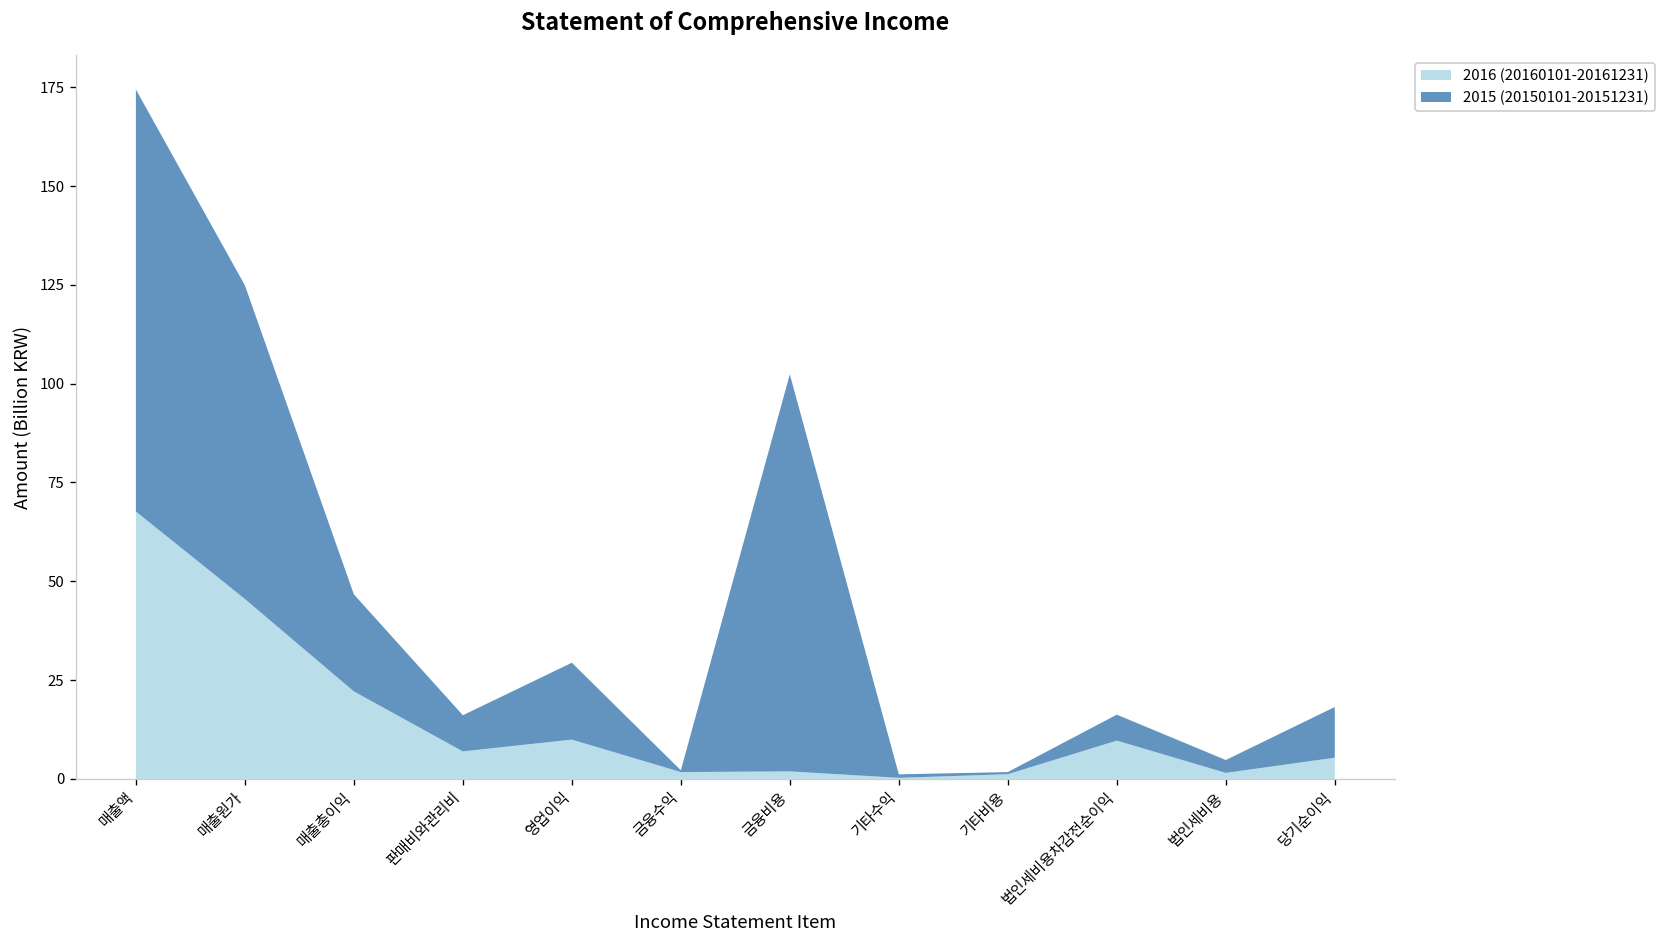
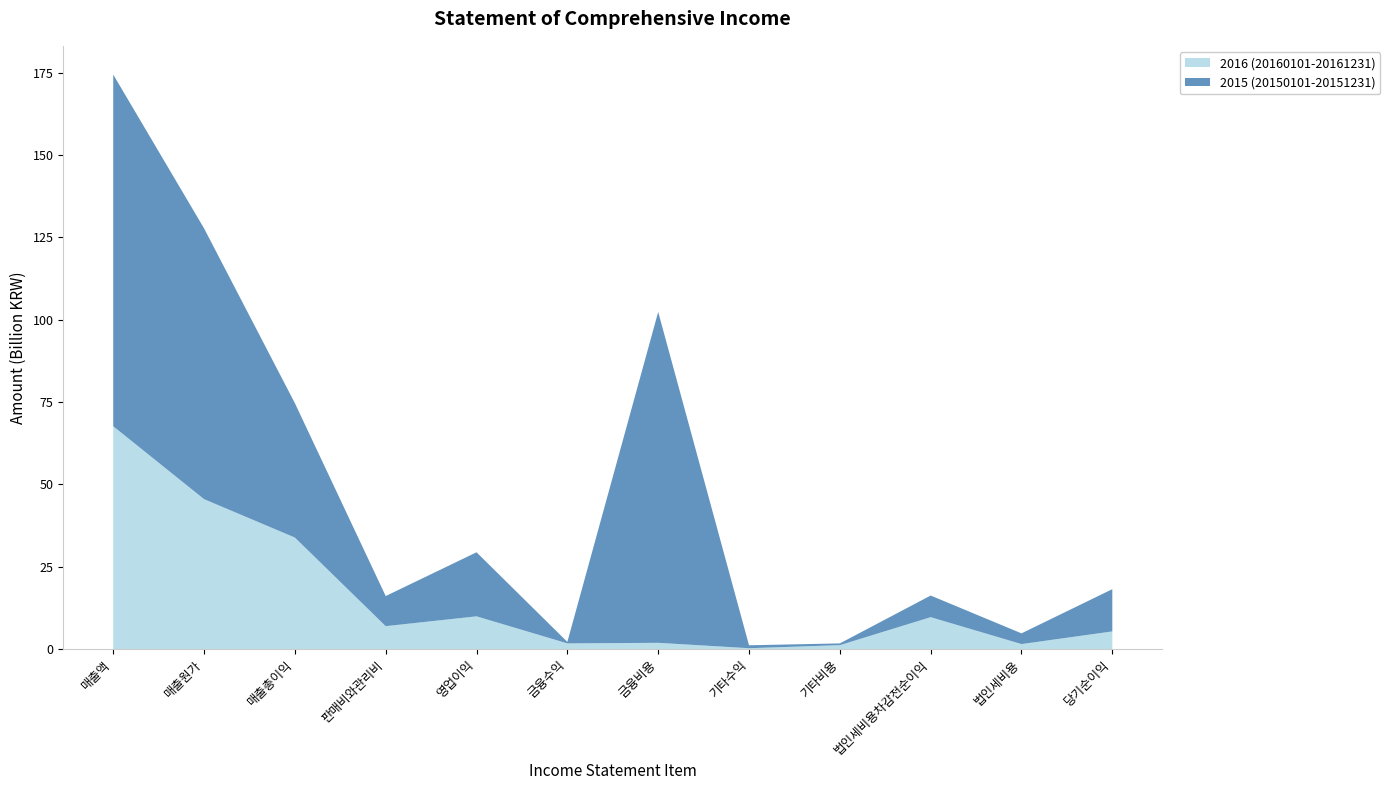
  {
    "2016 (20160101-20161231)": {
      "매출액": 68,
      "매출원가": 46,
-     "매출총이익": 22,
+     "매출총이익": 34,
      "판매비와관리비": 7,
      "영업이익": 10,
      "금융비용": 2,
      "법인세비용차감전순이익": 10,
      "법인세비용": 2,
      "당기순이익": 5
    },
    "2015 (20150101-20151231)": {
      "매출액": 107,
-     "매출원가": 79,
-     "매출총이익": 25,
+     "매출원가": 82,
+     "매출총이익": 41,
      "판매비와관리비": 9,
      "영업이익": 19,
      "금융비용": 100,
      "기타수익": 1,
      "법인세비용차감전순이익": 7,
      "법인세비용": 3,
      "당기순이익": 13
    }
  }
